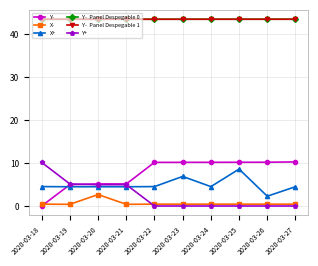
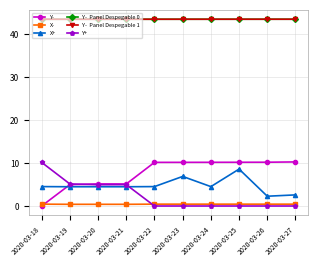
  {
    "X-": {
      "2020-03-19": 0,
-     "2020-03-20": 3,
+     "2020-03-20": 0,
      "2020-03-21": 0
    },
    "X+": {
      "2020-03-18": 5,
      "2020-03-22": 5,
      "2020-03-23": 7,
      "2020-03-24": 5,
      "2020-03-25": 9,
      "2020-03-26": 2,
-     "2020-03-27": 4
+     "2020-03-27": 3
    },
    "Y- Panel Despegable 1": {
      "2020-03-22": 44,
      "2020-03-23": 44,
      "2020-03-24": 44,
      "2020-03-25": 44,
      "2020-03-26": 44,
      "2020-03-27": 44
    }
  }
